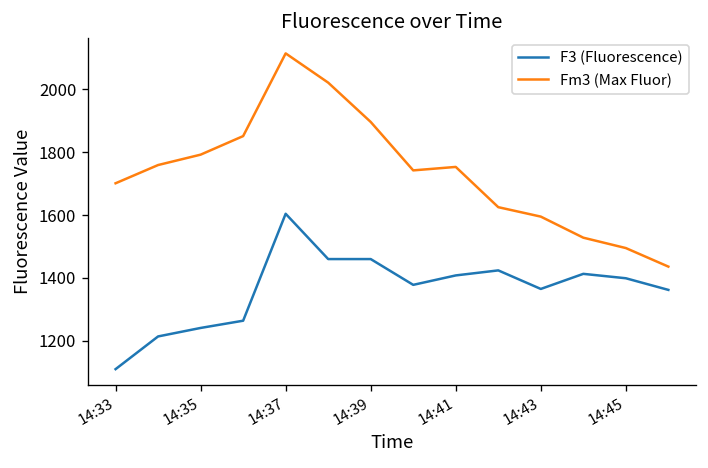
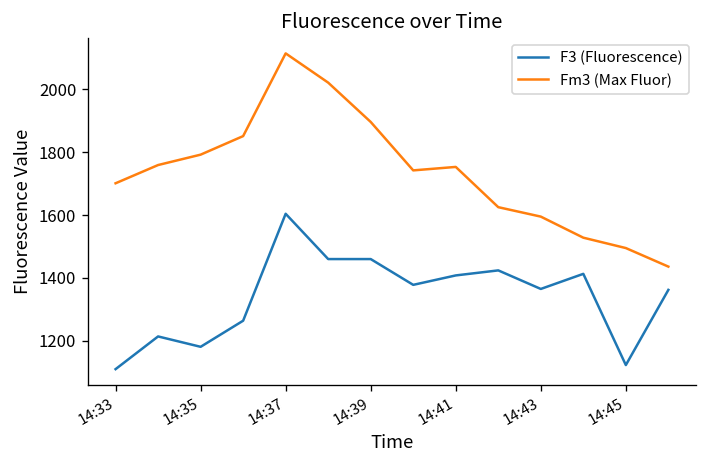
  {
    "F3 (Fluorescence)": {
      "14:33": 1110,
-     "14:35": 1240,
+     "14:35": 1180,
      "14:37": 1600,
      "14:39": 1460,
      "14:41": 1410,
      "14:43": 1370,
-     "14:45": 1400
+     "14:45": 1120
    },
    "Fm3 (Max Fluor)": {
      "14:33": 1700,
      "14:35": 1790,
      "14:37": 2110,
      "14:39": 1900,
      "14:41": 1750,
      "14:43": 1600,
      "14:45": 1500
    }
  }
